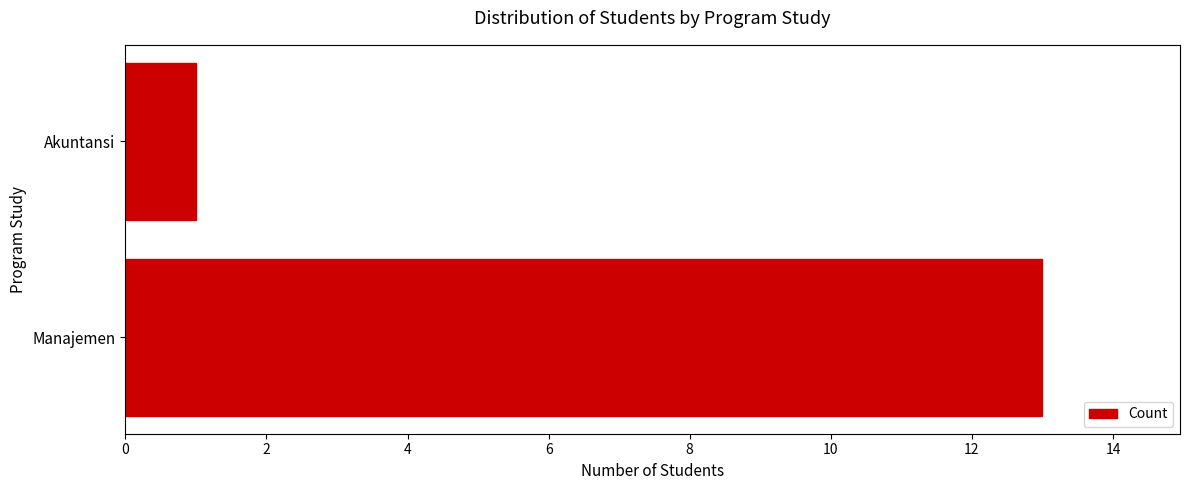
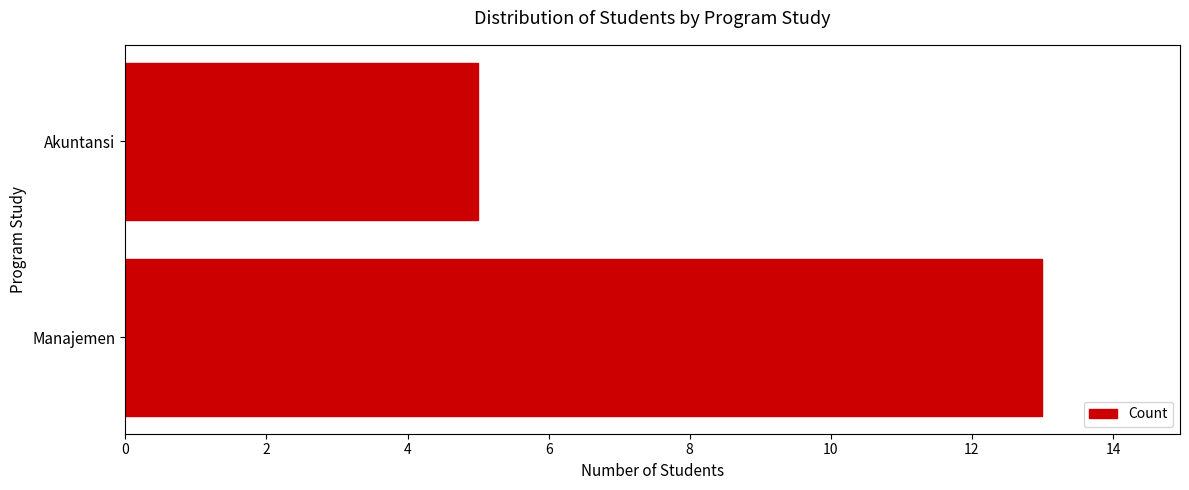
  {
-   "Akuntansi": 1,
+   "Akuntansi": 5,
    "Manajemen": 13
  }
